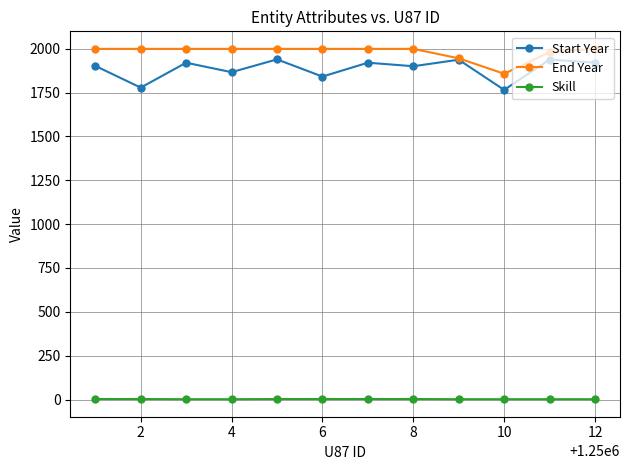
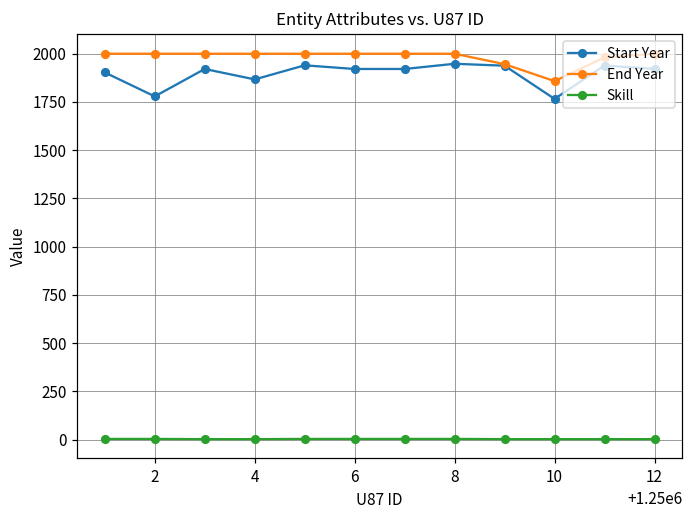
  {
    "Start Year": {
      "2": 1780,
      "4": 1870,
-     "6": 1840,
-     "8": 1900,
+     "6": 1920,
+     "8": 1950,
      "10": 1770
    },
    "End Year": {
      "2": 2000,
      "4": 2000,
      "6": 2000,
      "8": 2000,
      "10": 1860
    },
    "Skill": {
      "2": 0,
      "4": 0,
      "6": 0,
      "8": 0,
      "10": 0,
      "12": 0
    }
  }
